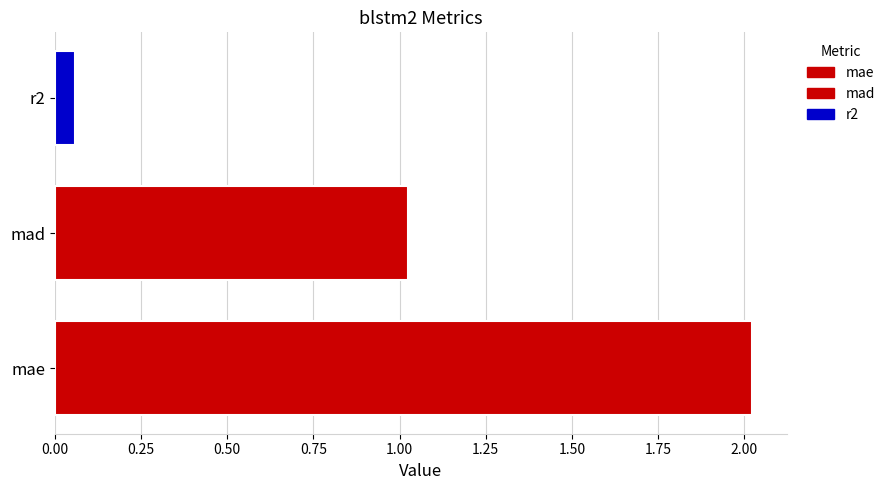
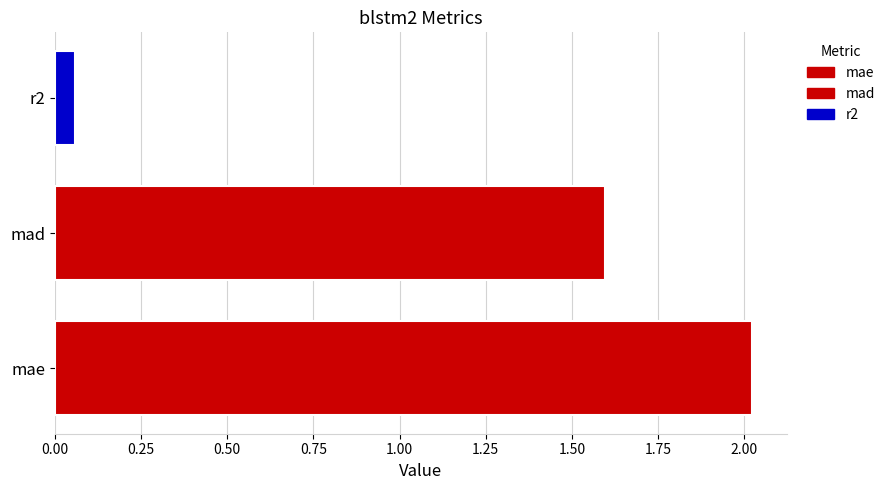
  {
    "r2": 0.06,
-   "mad": 1.02,
+   "mad": 1.60,
    "mae": 2.02
  }
